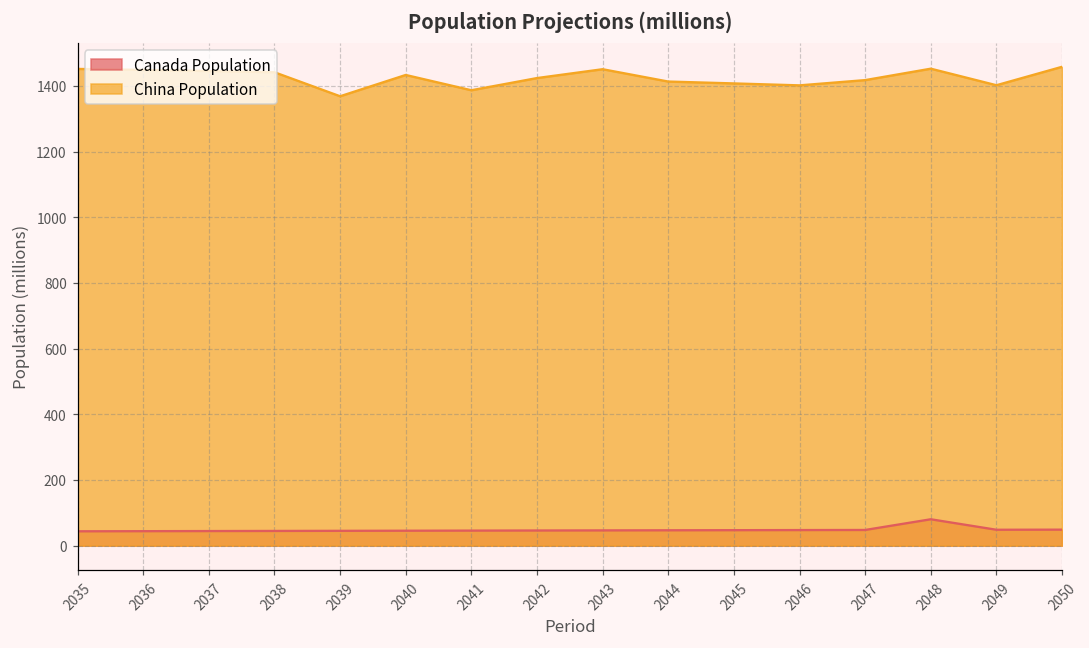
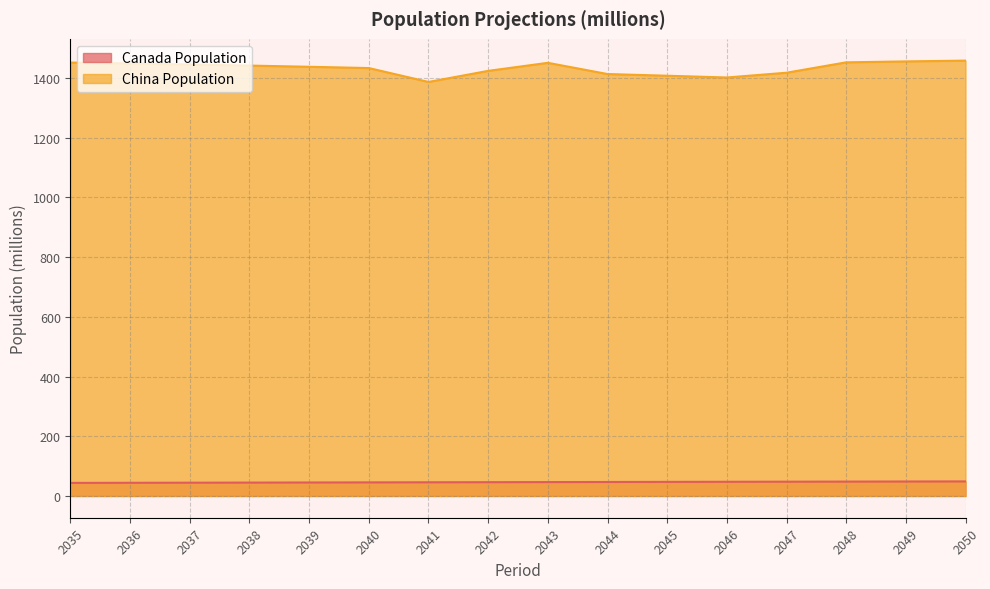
  {
    "Canada Population": {
      "2035": 40,
      "2036": 40,
      "2037": 40,
      "2038": 40,
      "2039": 50,
      "2040": 50,
      "2041": 50,
      "2042": 50,
      "2043": 50,
      "2044": 50,
      "2045": 50,
      "2046": 50,
      "2047": 50,
-     "2048": 80,
+     "2048": 50,
      "2049": 50,
      "2050": 50
    },
    "China Population": {
      "2035": 1450,
-     "2039": 1370,
+     "2039": 1440,
      "2040": 1430,
      "2041": 1390,
      "2042": 1420,
      "2043": 1450,
      "2044": 1410,
      "2045": 1410,
      "2046": 1400,
      "2047": 1420,
      "2048": 1450,
-     "2049": 1400,
+     "2049": 1460,
      "2050": 1460
    }
  }
